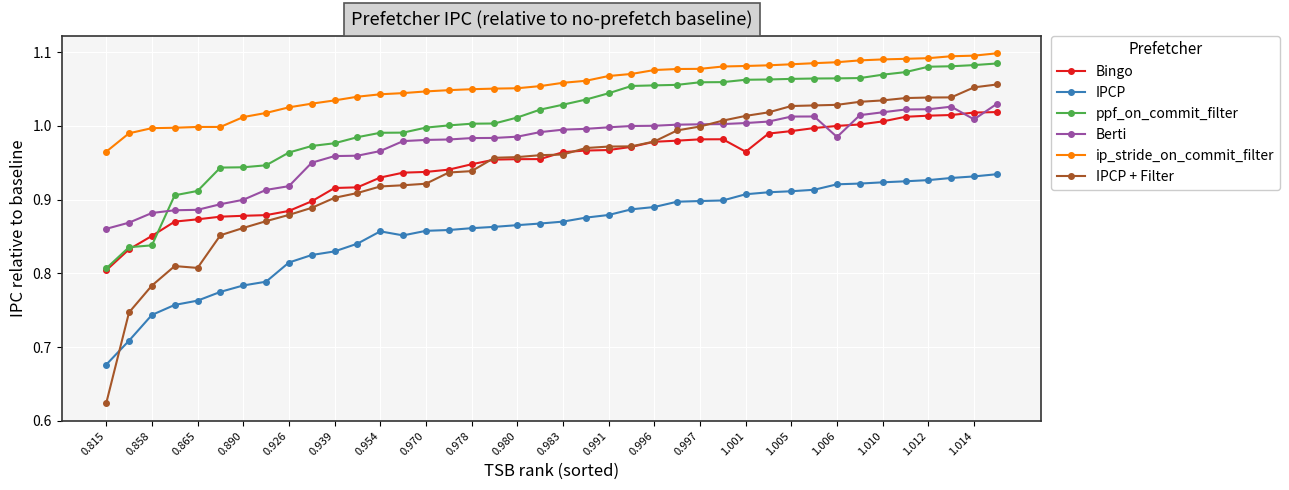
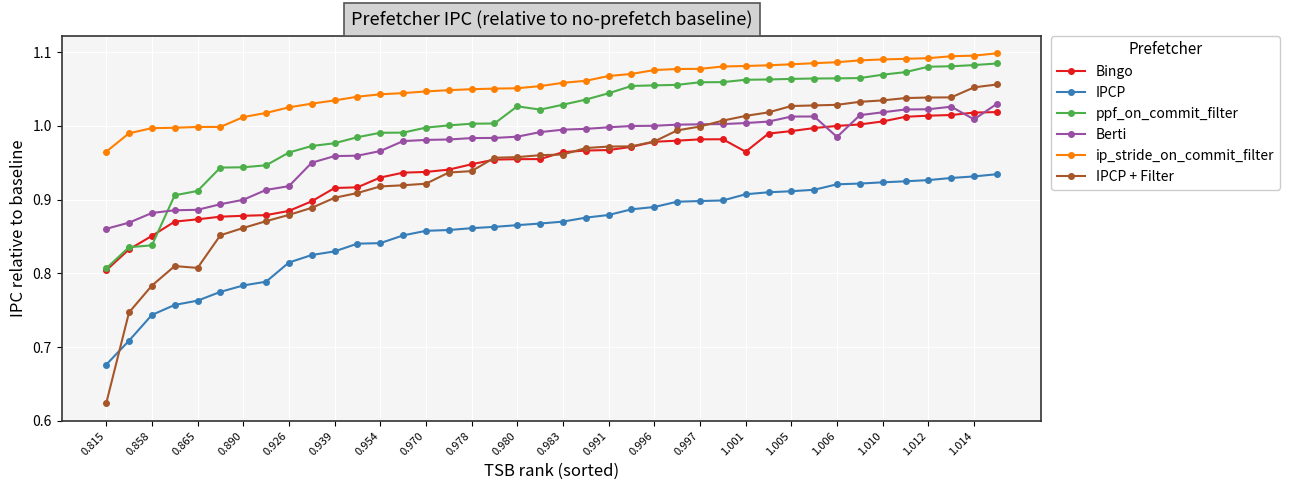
  {
    "Bingo": {
      "0.858": 0.85,
      "0.865": 0.87,
      "0.890": 0.88,
      "0.926": 0.88,
      "0.939": 0.92,
      "0.954": 0.93,
      "0.970": 0.94,
      "0.978": 0.95,
      "0.991": 0.97,
      "0.997": 0.98,
      "1.001": 0.97,
      "1.005": 0.99,
      "1.006": 1.00,
      "1.010": 1.01,
      "1.012": 1.01,
      "1.014": 1.02
    },
    "IPCP": {
      "0.815": 0.68,
      "0.858": 0.74,
      "0.865": 0.76,
      "0.890": 0.78,
      "0.926": 0.81,
      "0.939": 0.83,
-     "0.954": 0.86,
+     "0.954": 0.84,
      "0.970": 0.86,
      "0.978": 0.86,
      "0.980": 0.87,
      "0.983": 0.87,
      "0.991": 0.88,
      "0.996": 0.89,
      "0.997": 0.90,
      "1.001": 0.91,
      "1.005": 0.91,
      "1.006": 0.92,
      "1.010": 0.92,
      "1.012": 0.93,
      "1.014": 0.93
    },
    "ppf_on_commit_filter": {
      "0.858": 0.84,
      "0.865": 0.91,
      "0.890": 0.94,
      "0.926": 0.96,
      "0.939": 0.98,
      "0.954": 0.99,
      "0.970": 1.00,
      "0.978": 1.00,
-     "0.980": 1.01,
+     "0.980": 1.03,
      "0.983": 1.03,
      "0.991": 1.04,
      "0.996": 1.06,
      "0.997": 1.06,
      "1.001": 1.06,
      "1.005": 1.06,
      "1.006": 1.06,
      "1.010": 1.07,
      "1.012": 1.08,
      "1.014": 1.08
    },
    "Berti": {
      "0.815": 0.86,
      "0.858": 0.88,
      "0.865": 0.89,
      "0.890": 0.90,
      "0.926": 0.92,
      "0.939": 0.96,
      "0.954": 0.97,
      "0.970": 0.98,
      "0.978": 0.98,
      "0.980": 0.99,
      "0.983": 0.99,
      "0.991": 1.00,
      "0.996": 1.00,
      "1.001": 1.00,
      "1.005": 1.01,
      "1.006": 0.99,
      "1.010": 1.02,
      "1.012": 1.02,
      "1.014": 1.01
    },
    "ip_stride_on_commit_filter": {
      "0.815": 0.97,
      "0.858": 1.00,
      "0.865": 1.00,
      "0.890": 1.01,
      "0.926": 1.03,
      "0.939": 1.03,
      "0.954": 1.04,
      "0.970": 1.05,
      "0.978": 1.05,
      "0.980": 1.05,
      "0.983": 1.06,
      "0.991": 1.07,
      "0.996": 1.08,
      "0.997": 1.08,
      "1.001": 1.08,
      "1.005": 1.08,
      "1.006": 1.09,
      "1.010": 1.09,
      "1.012": 1.09,
      "1.014": 1.10
    },
    "IPCP + Filter": {
      "0.815": 0.62,
      "0.858": 0.78,
      "0.865": 0.81,
      "0.890": 0.86,
      "0.926": 0.88,
      "0.939": 0.90,
      "0.954": 0.92,
      "0.970": 0.92,
      "0.978": 0.94,
      "0.991": 0.97,
      "1.001": 1.01,
      "1.005": 1.03,
      "1.006": 1.03,
      "1.010": 1.03,
      "1.012": 1.04,
      "1.014": 1.05
    }
  }
